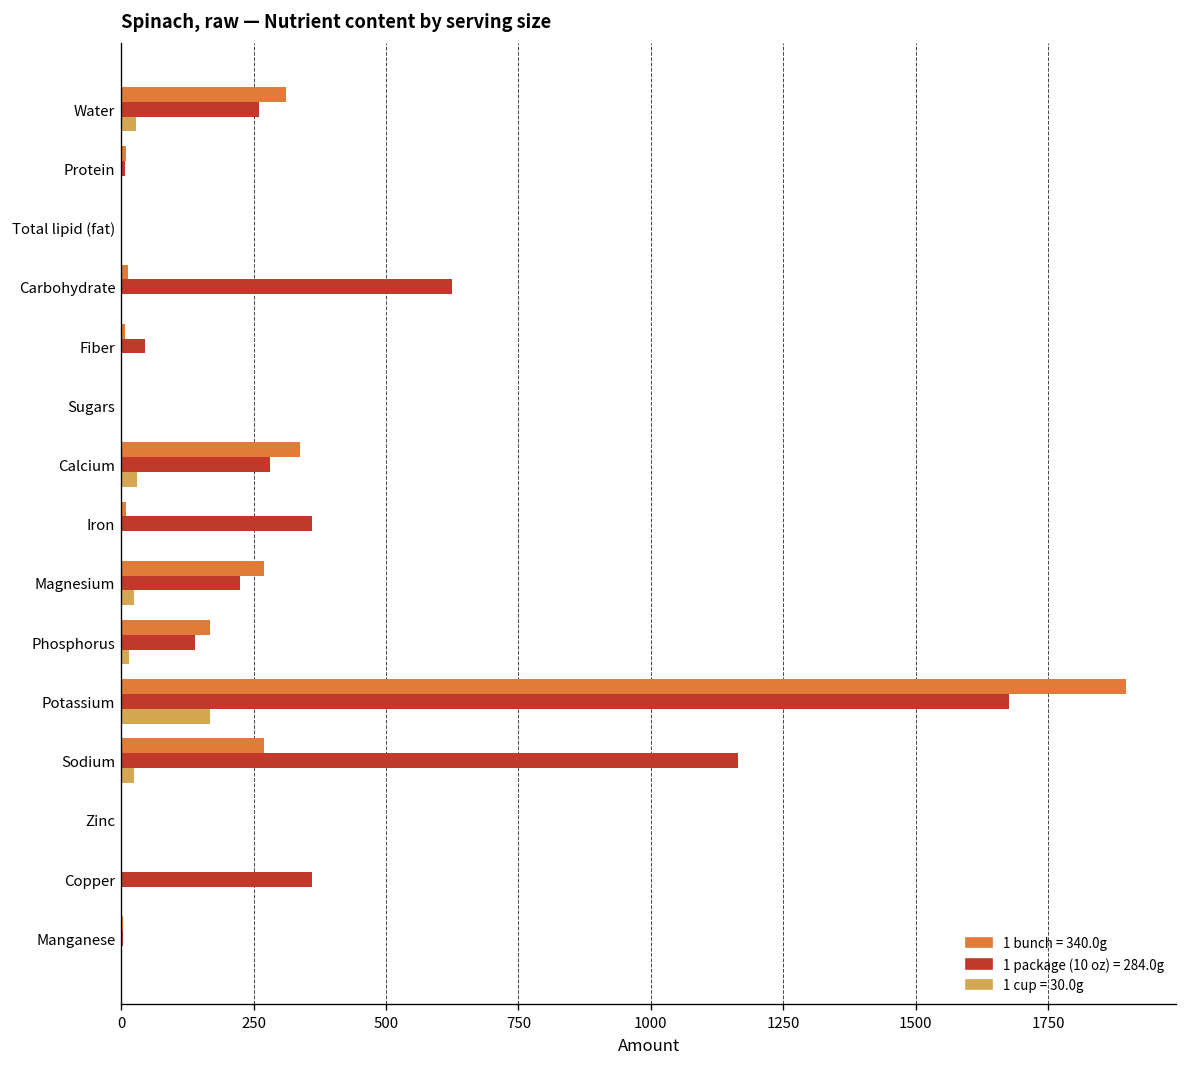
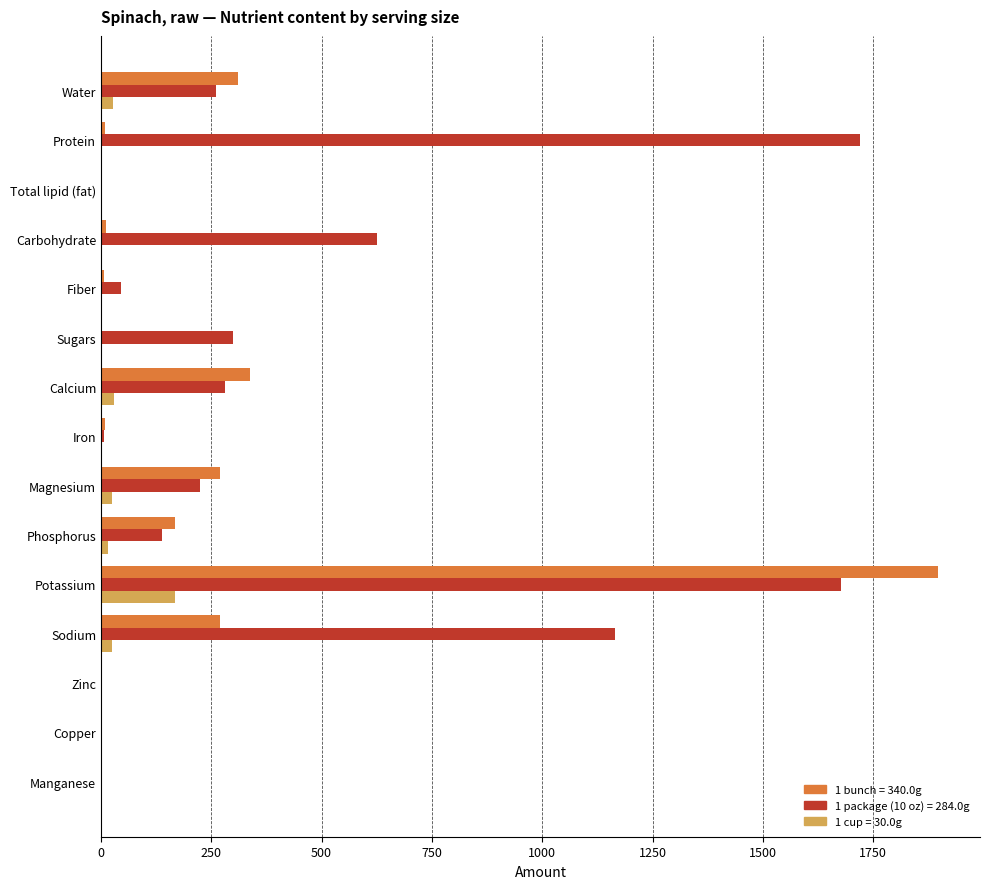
  {
    "1 package (10 oz) = 284.0g": {
      "Water": 260,
-     "Protein": 10,
+     "Protein": 1720,
      "Carbohydrate": 620,
      "Fiber": 50,
-     "Sugars": 0,
+     "Sugars": 300,
      "Calcium": 280,
-     "Iron": 360,
+     "Iron": 10,
      "Magnesium": 220,
      "Phosphorus": 140,
      "Potassium": 1680,
      "Sodium": 1170,
-     "Copper": 360
+     "Copper": 0
    }
  }
